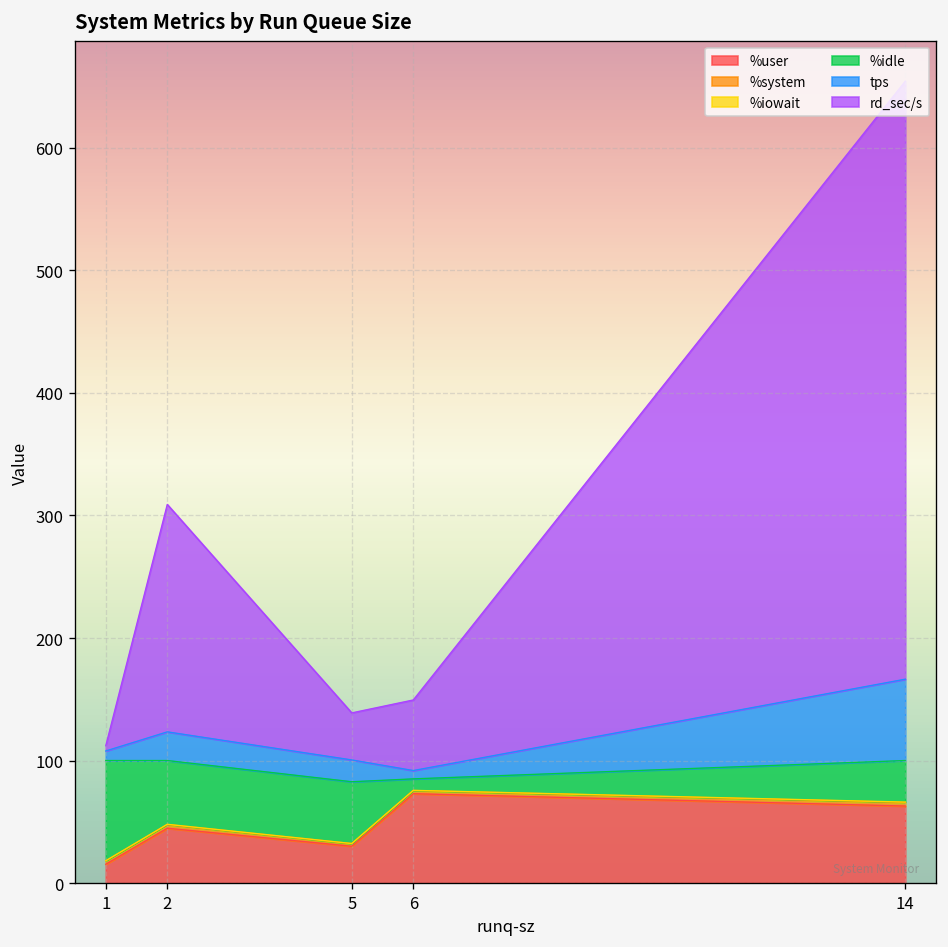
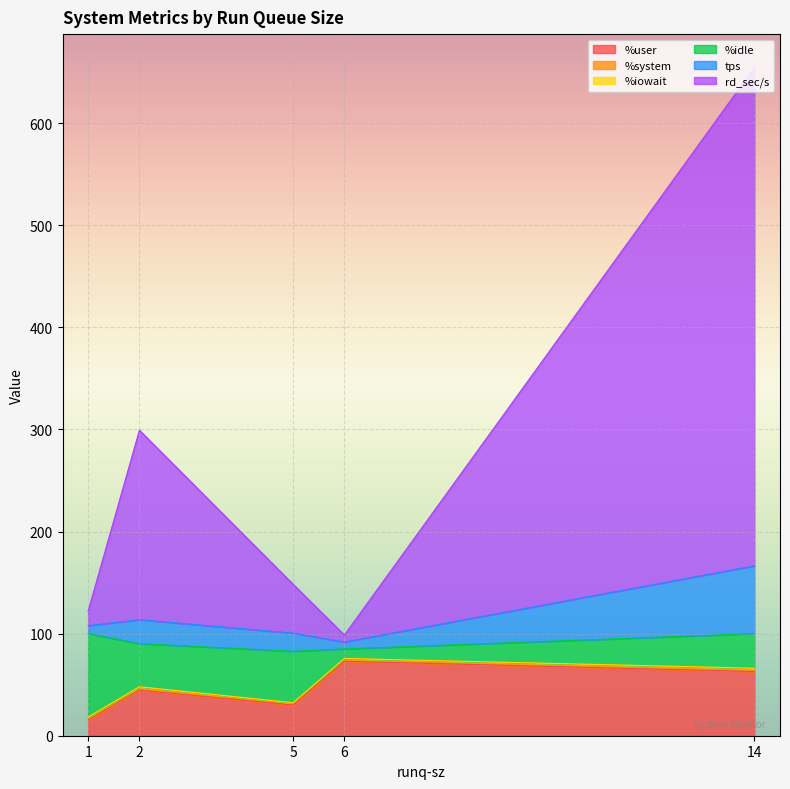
  {
    "%user": {
      "1": 15,
      "2": 45,
      "6": 73,
      "14": 63
    },
    "%idle": {
      "1": 82,
-     "2": 52,
+     "2": 42,
      "5": 50,
      "6": 9,
      "14": 34
    },
    "tps": {
      "1": 8,
      "2": 23,
      "5": 18,
      "6": 7,
      "14": 66
    },
    "rd_sec/s": {
-     "1": 4,
+     "1": 14,
      "2": 186,
-     "5": 38,
-     "6": 58
+     "5": 48,
+     "6": 7
    }
  }
